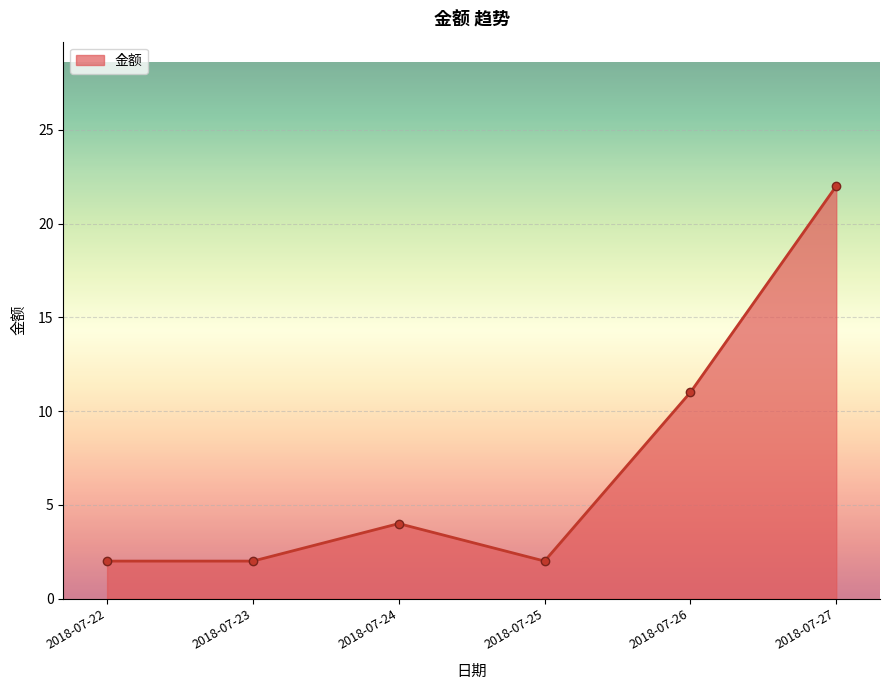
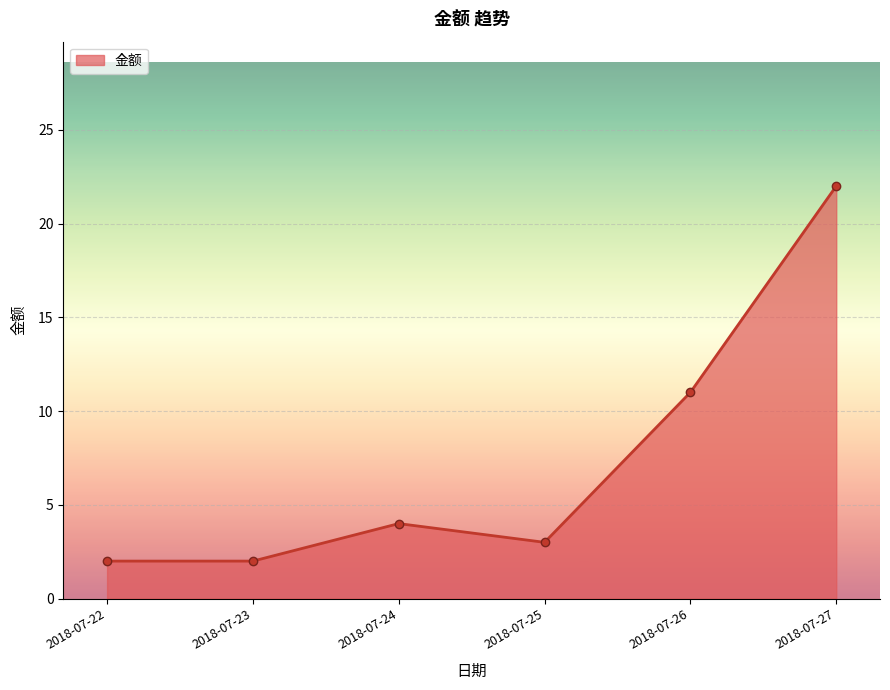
  {
    "2018-07-22": 2,
    "2018-07-23": 2,
    "2018-07-24": 4,
-   "2018-07-25": 2,
+   "2018-07-25": 3,
    "2018-07-26": 11,
    "2018-07-27": 22
  }
